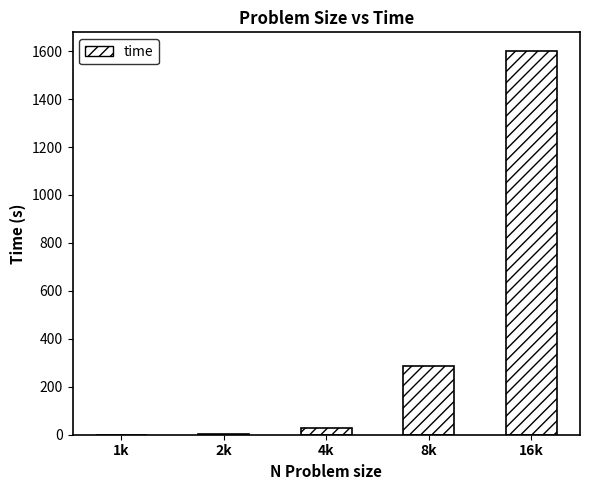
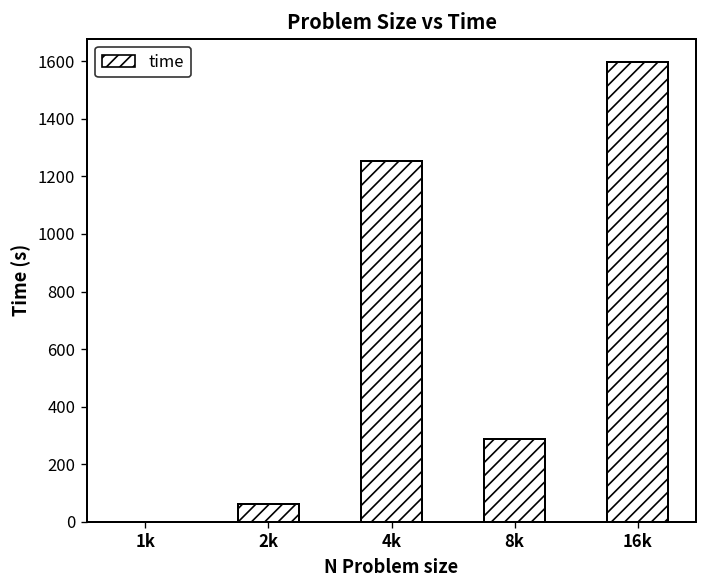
  {
-   "2k": 0,
-   "4k": 30,
+   "2k": 60,
+   "4k": 1250,
    "8k": 290,
    "16k": 1600
  }
